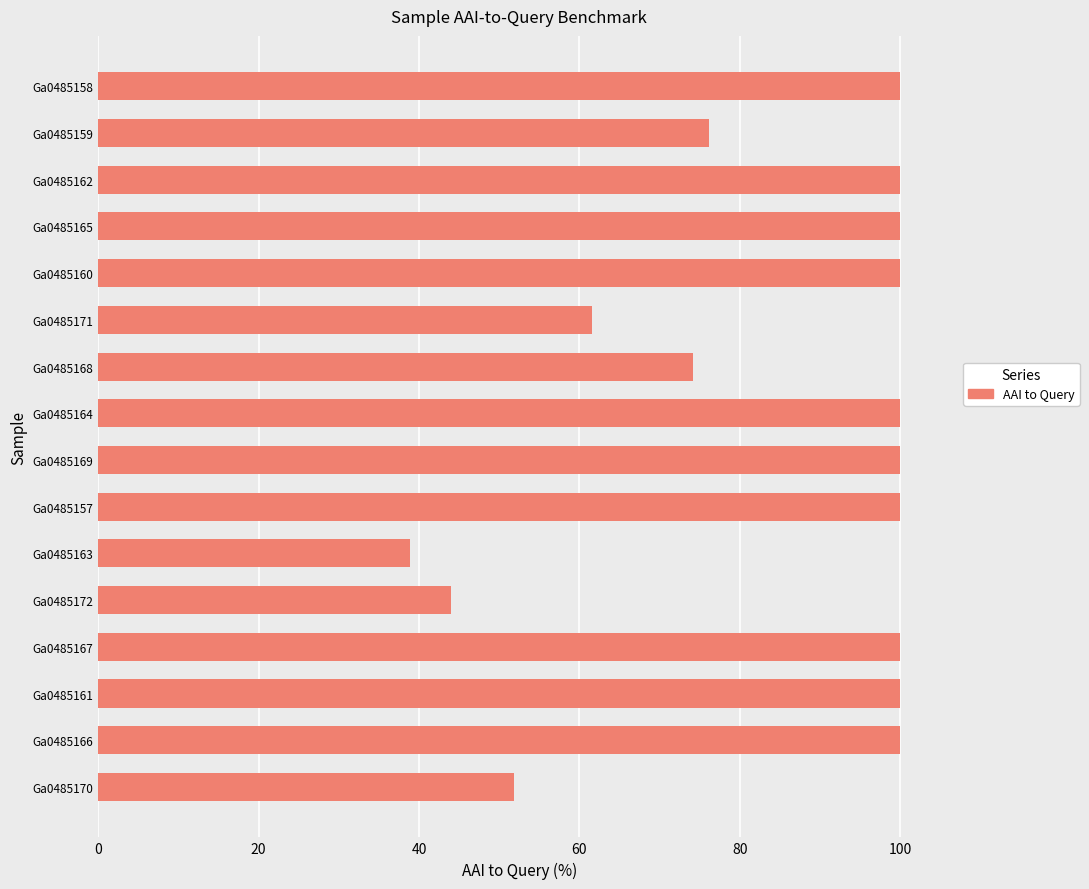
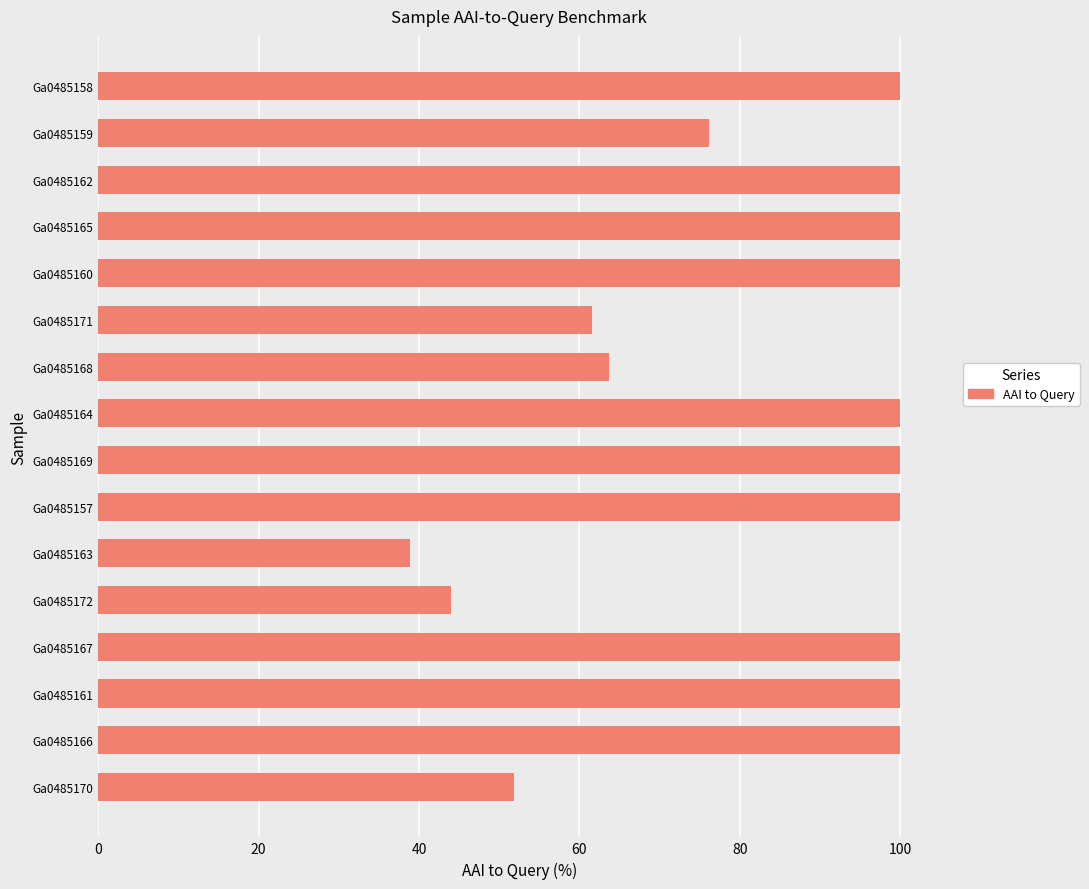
  {
    "Ga0485158": 100,
    "Ga0485159": 76,
    "Ga0485162": 100,
    "Ga0485165": 100,
    "Ga0485160": 100,
    "Ga0485171": 62,
-   "Ga0485168": 74,
+   "Ga0485168": 64,
    "Ga0485164": 100,
    "Ga0485169": 100,
    "Ga0485157": 100,
    "Ga0485163": 39,
    "Ga0485172": 44,
    "Ga0485167": 100,
    "Ga0485161": 100,
    "Ga0485166": 100,
    "Ga0485170": 52
  }
